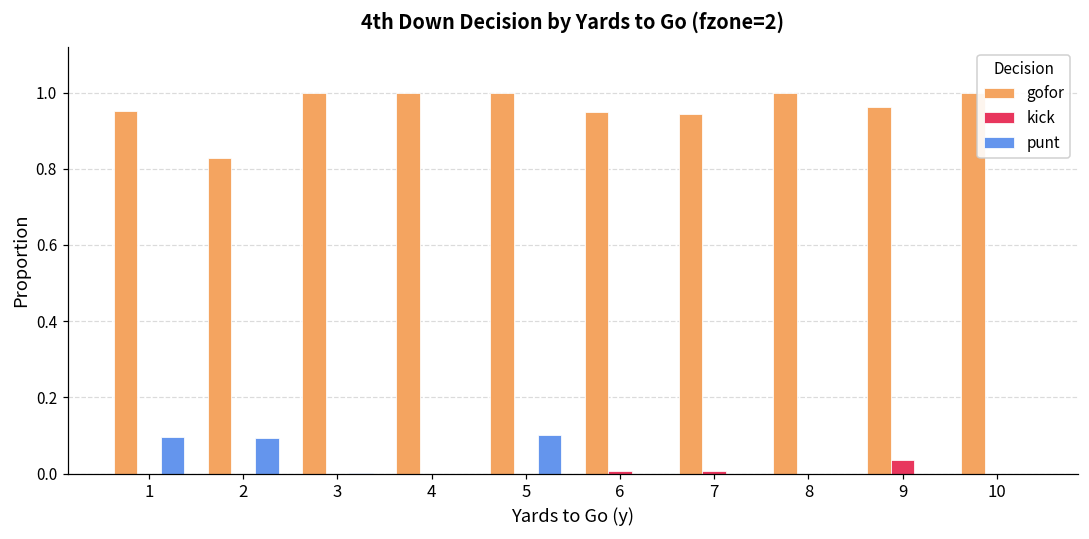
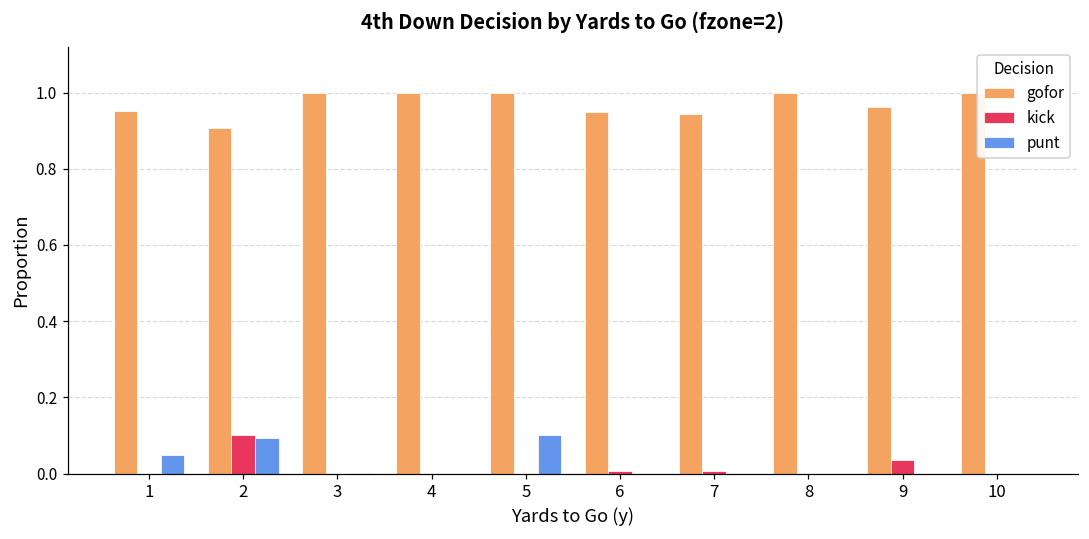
  {
    "gofor": {
      "1": 0.95,
-     "2": 0.83,
+     "2": 0.91,
      "3": 1.00,
      "4": 1.00,
      "5": 1.00,
      "6": 0.95,
      "7": 0.94,
      "8": 1.00,
      "9": 0.96,
      "10": 1.00
    },
    "kick": {
      "1": 0.0,
-     "2": 0.0,
+     "2": 0.1,
      "3": 0.0,
      "4": 0.0,
      "5": 0.0,
      "8": 0.0,
      "9": 0.04,
      "10": 0.0
    },
    "punt": {
-     "1": 0.10,
+     "1": 0.05,
      "2": 0.09,
      "4": 0.00,
      "5": 0.10,
      "6": 0.00,
      "7": 0.00,
      "8": 0.00,
      "9": 0.00,
      "10": 0.00
    }
  }
